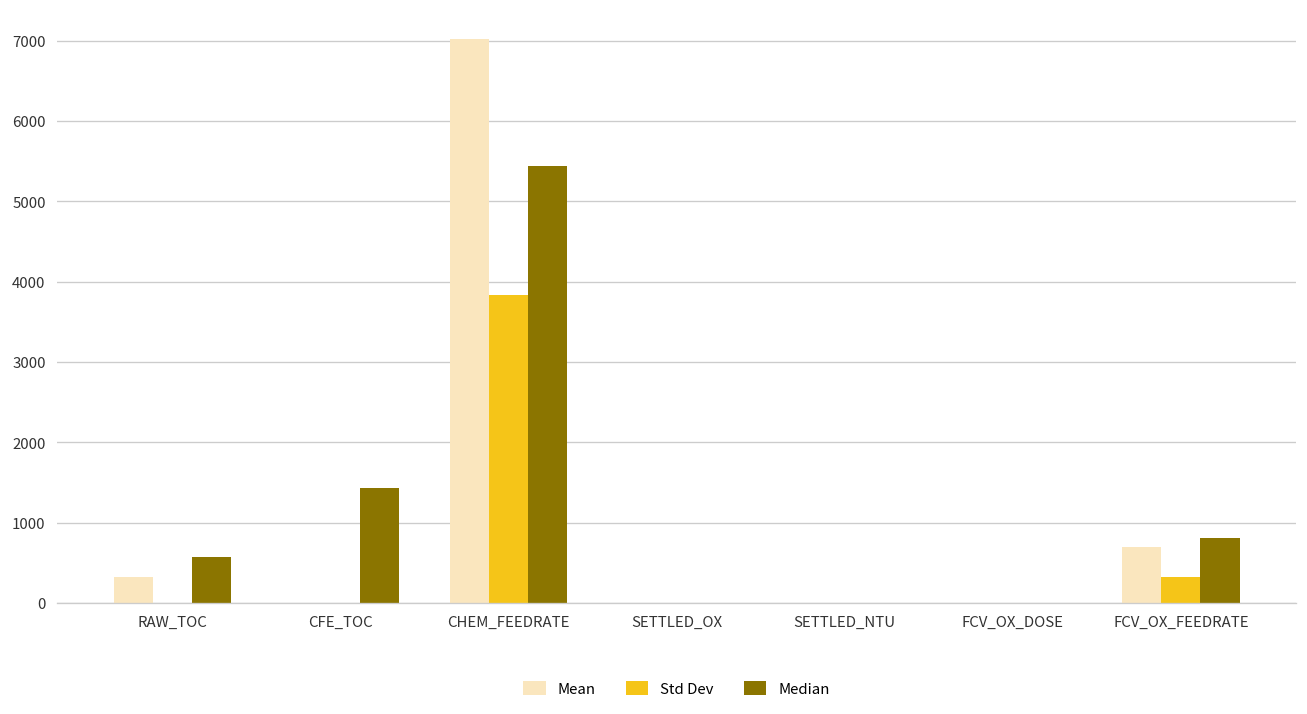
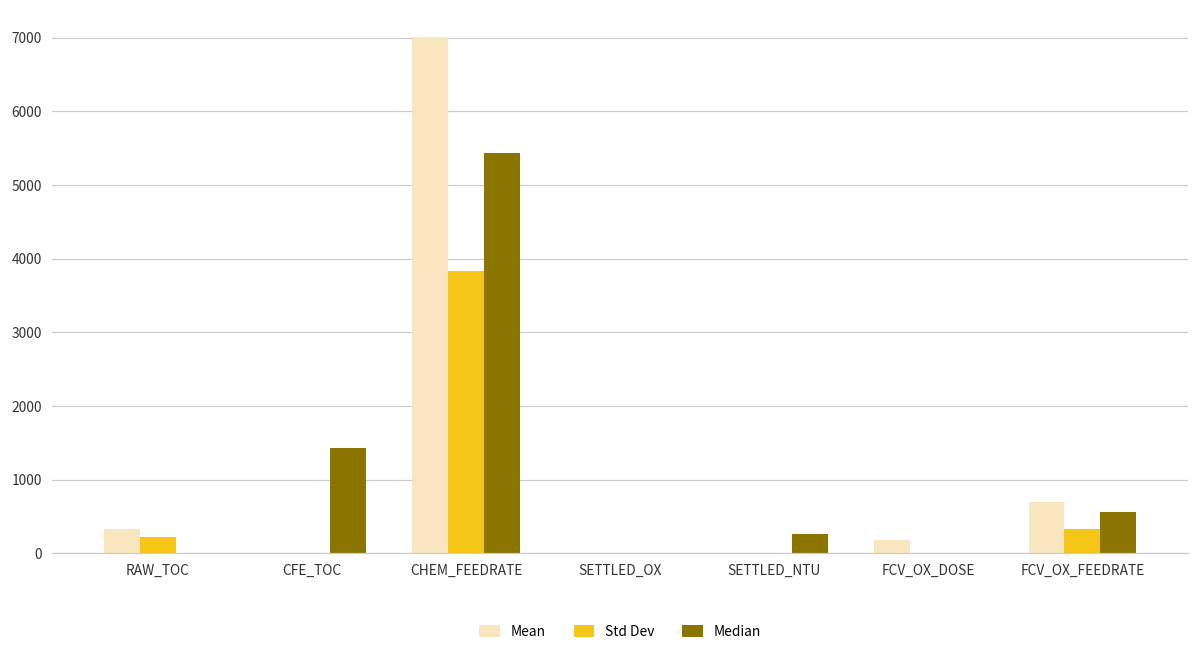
  {
    "Mean": {
      "RAW_TOC": 300,
      "CHEM_FEEDRATE": 7000,
-     "FCV_OX_DOSE": 0,
+     "FCV_OX_DOSE": 200,
      "FCV_OX_FEEDRATE": 700
    },
    "Std Dev": {
-     "RAW_TOC": 0,
+     "RAW_TOC": 200,
      "CHEM_FEEDRATE": 3800,
      "FCV_OX_FEEDRATE": 300
    },
    "Median": {
-     "RAW_TOC": 600,
+     "RAW_TOC": 0,
      "CFE_TOC": 1400,
      "CHEM_FEEDRATE": 5400,
-     "SETTLED_NTU": 0,
-     "FCV_OX_FEEDRATE": 800
+     "SETTLED_NTU": 300,
+     "FCV_OX_FEEDRATE": 600
    }
  }
